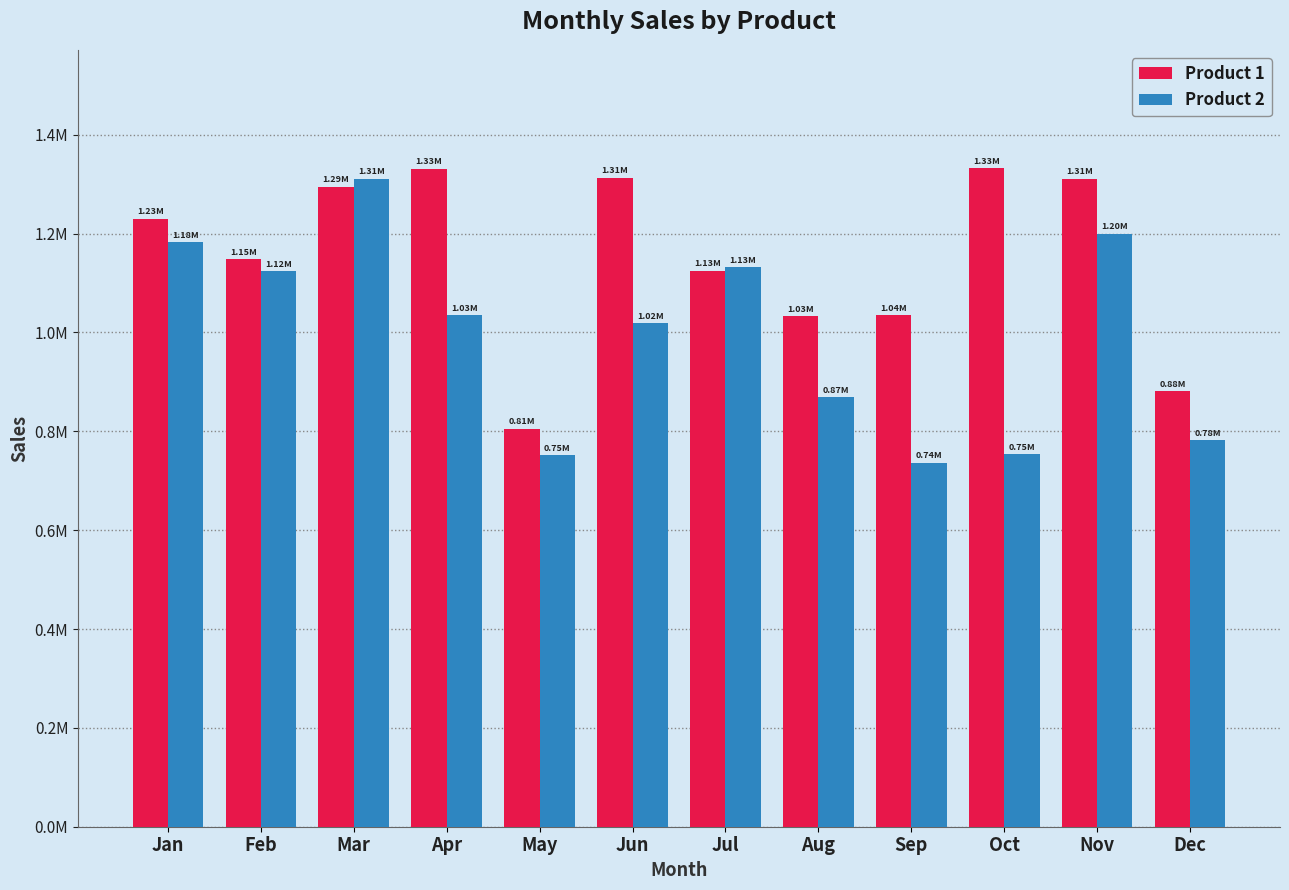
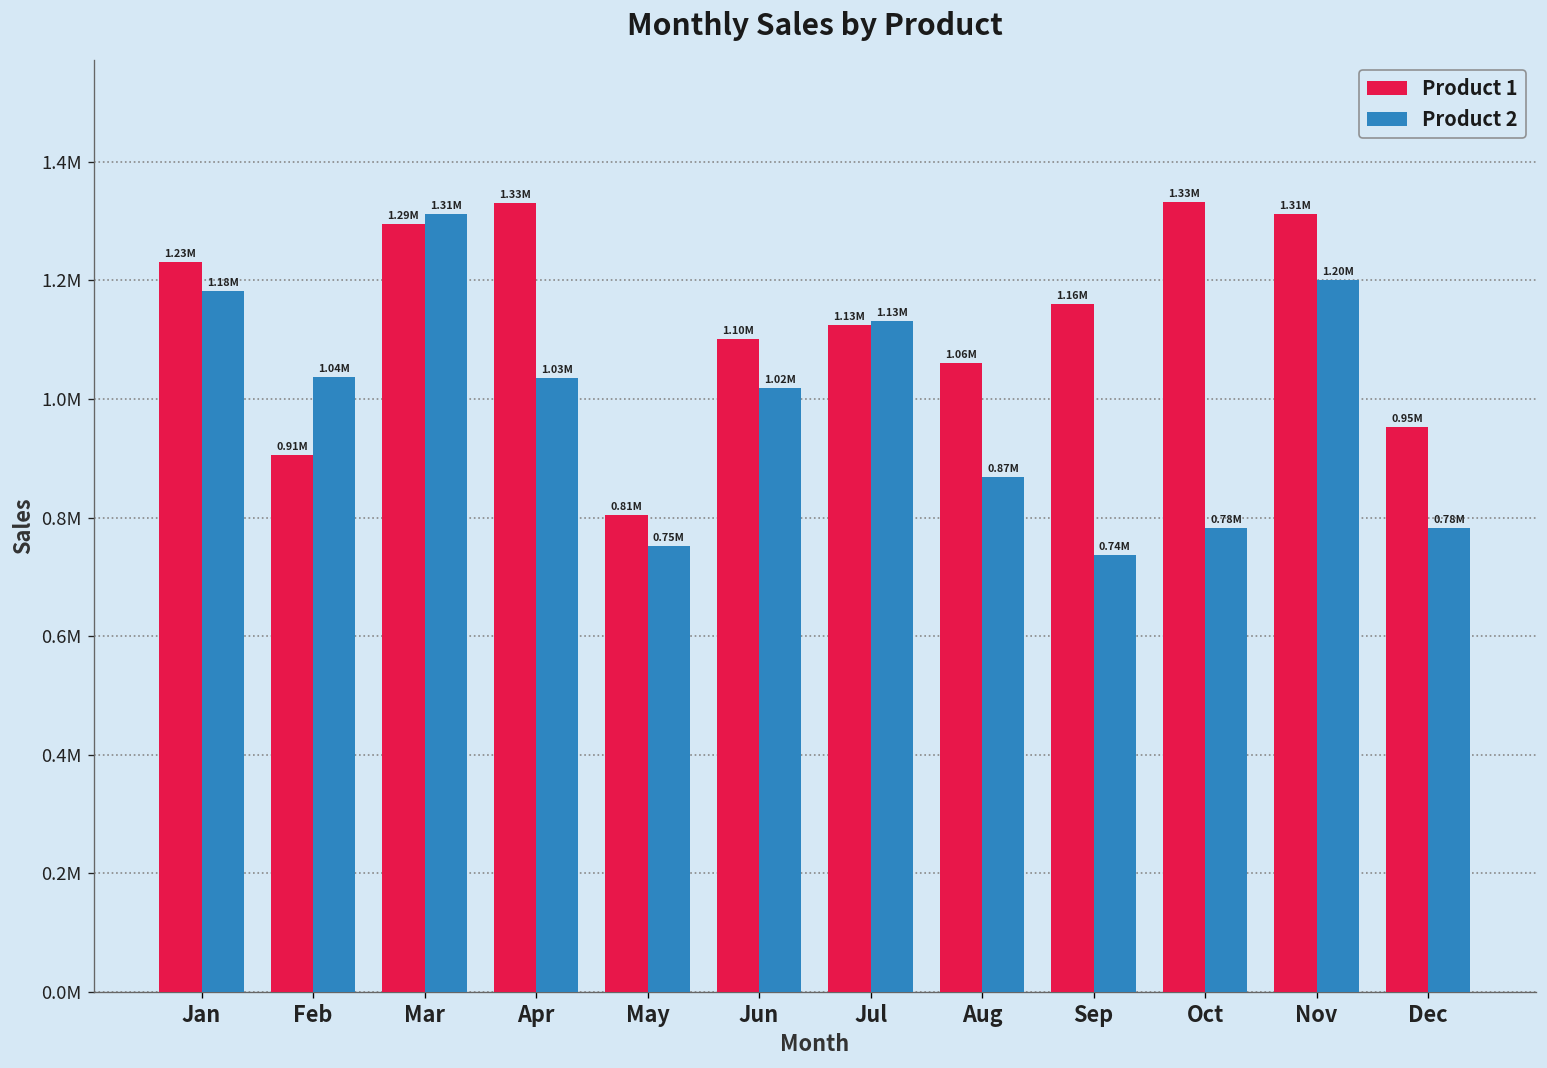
  {
    "Product 1": {
      "Jan": "1.23M",
-     "Feb": "1.15M",
+     "Feb": "0.91M",
      "Mar": "1.29M",
      "Apr": "1.33M",
      "May": "0.81M",
-     "Jun": "1.31M",
+     "Jun": "1.10M",
      "Jul": "1.13M",
-     "Aug": "1.03M",
-     "Sep": "1.04M",
+     "Aug": "1.06M",
+     "Sep": "1.16M",
      "Oct": "1.33M",
      "Nov": "1.31M",
-     "Dec": "0.88M"
+     "Dec": "0.95M"
    },
    "Product 2": {
      "Jan": "1.18M",
-     "Feb": "1.12M",
+     "Feb": "1.04M",
      "Mar": "1.31M",
      "Apr": "1.03M",
      "May": "0.75M",
      "Jun": "1.02M",
      "Jul": "1.13M",
      "Aug": "0.87M",
      "Sep": "0.74M",
-     "Oct": "0.75M",
+     "Oct": "0.78M",
      "Nov": "1.20M",
      "Dec": "0.78M"
    }
  }
